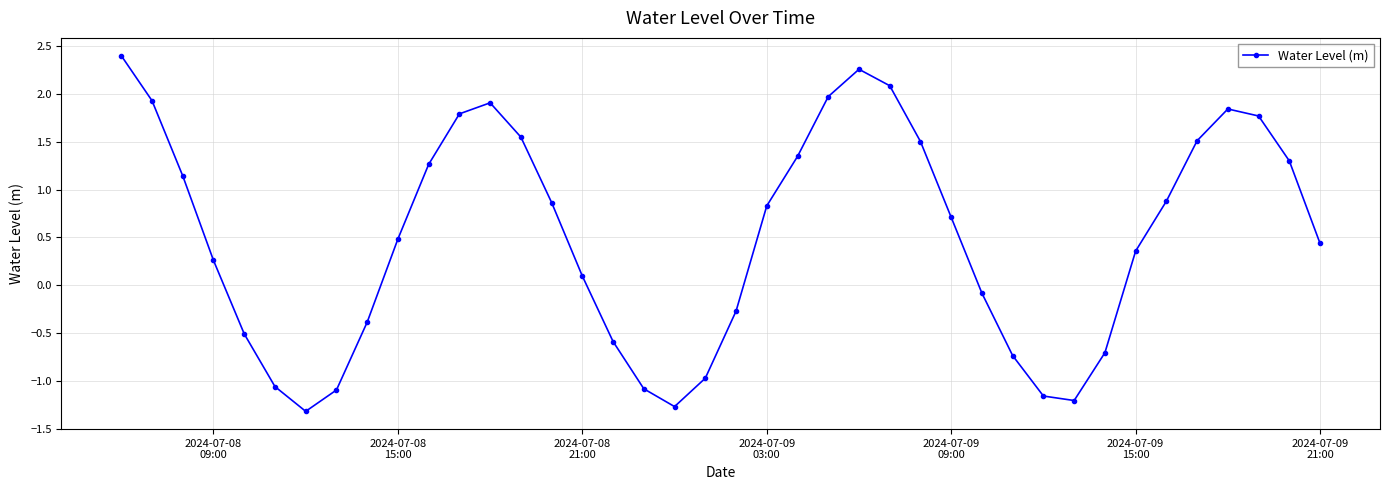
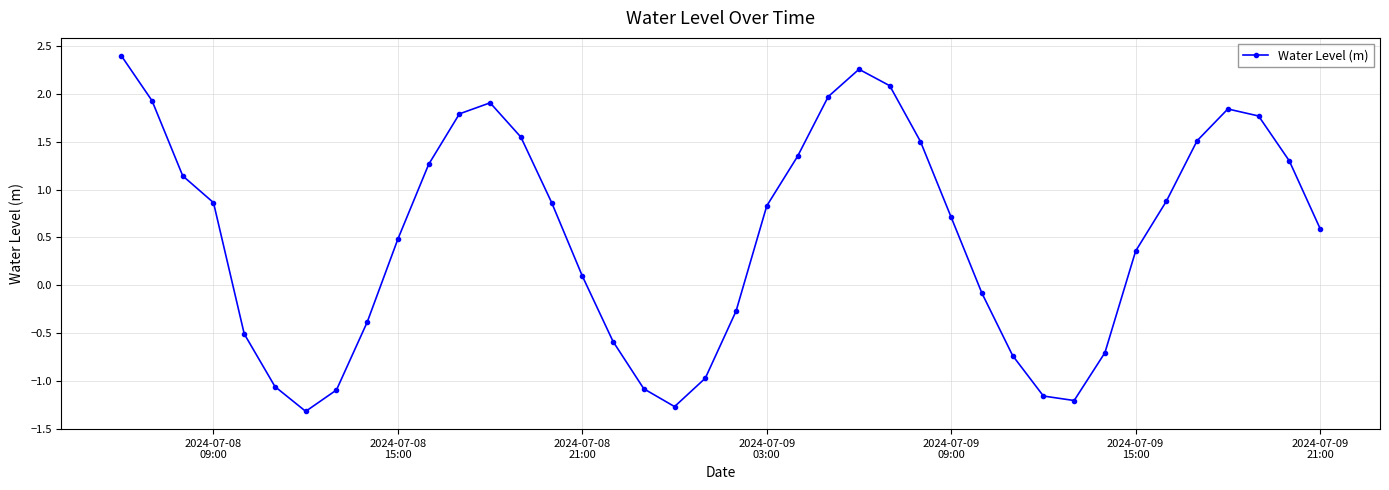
  {
-   "2024-07-08 09:00": 0.3,
+   "2024-07-08 09:00": 0.9,
    "2024-07-08 15:00": 0.5,
    "2024-07-08 21:00": 0.1,
    "2024-07-09 03:00": 0.8,
    "2024-07-09 09:00": 0.7,
    "2024-07-09 15:00": 0.4,
-   "2024-07-09 21:00": 0.4
+   "2024-07-09 21:00": 0.6
  }
